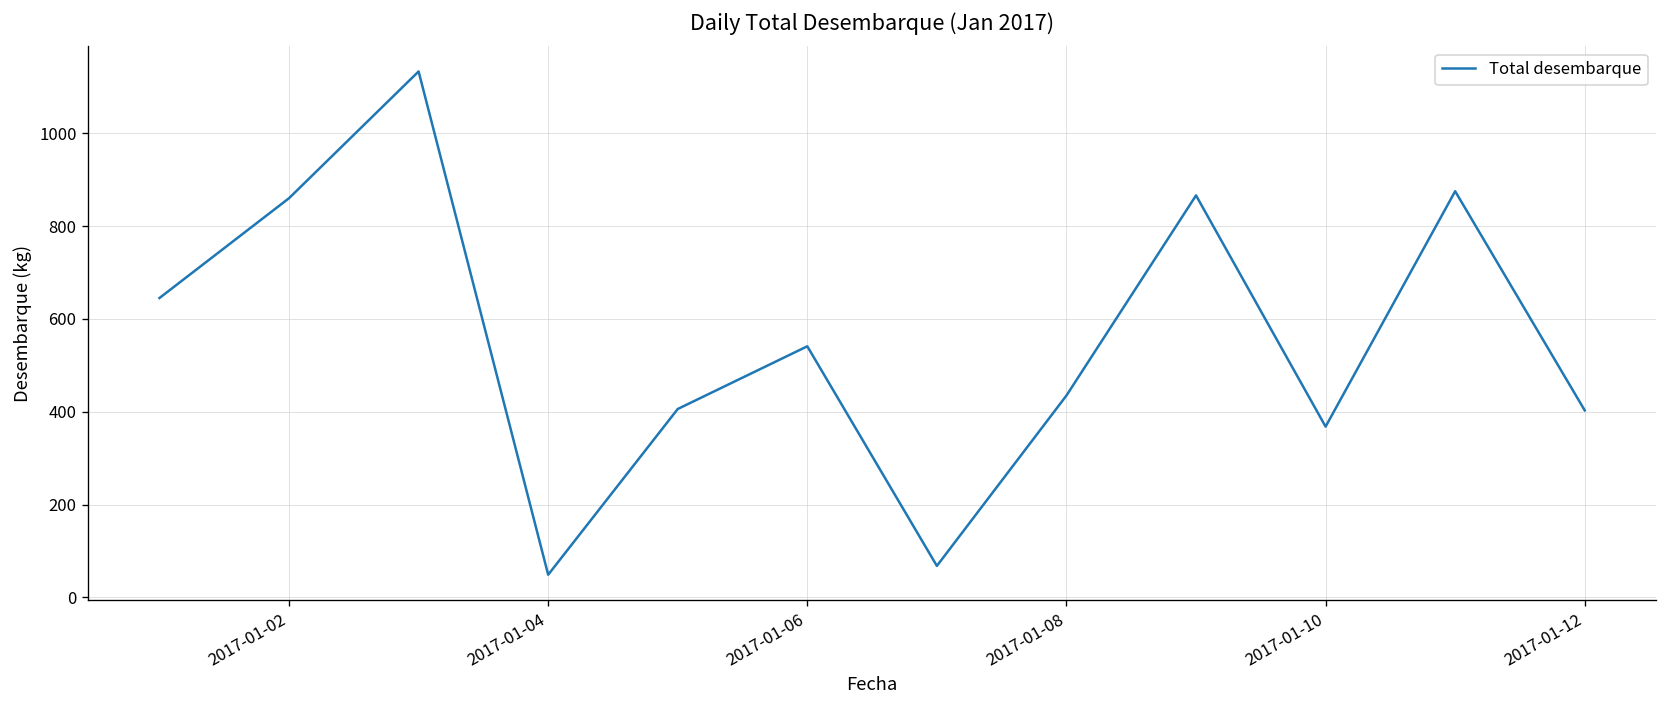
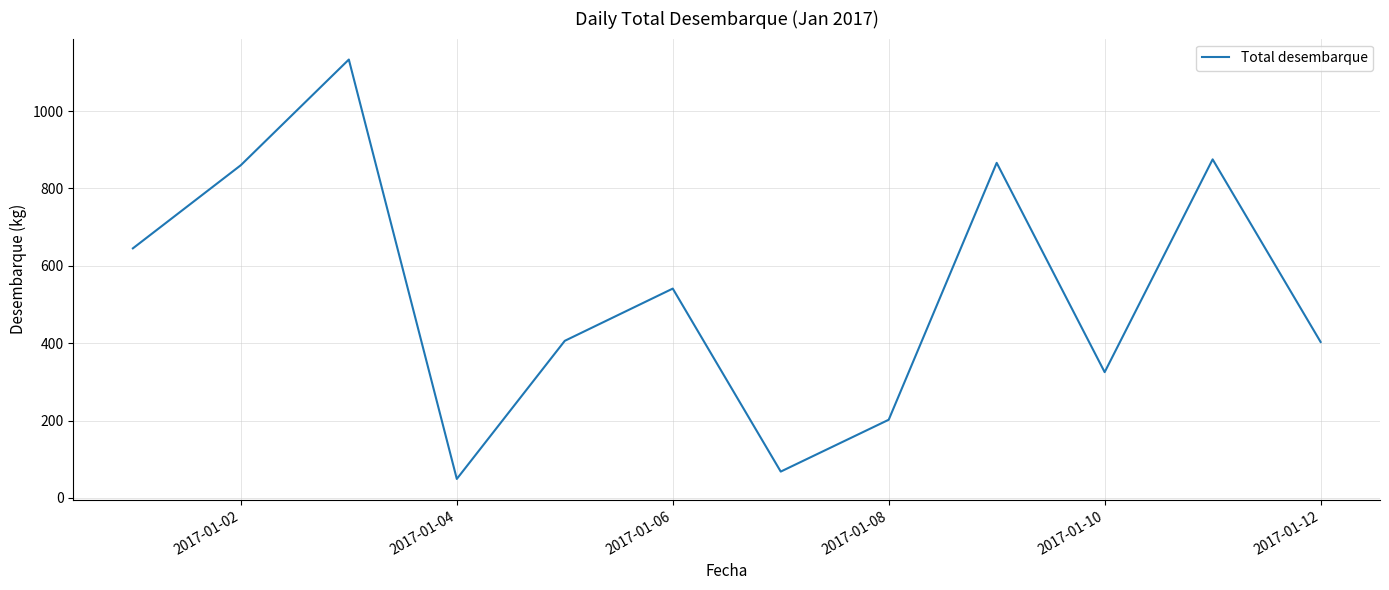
  {
    "2017-01-02": 860,
    "2017-01-04": 50,
    "2017-01-06": 540,
-   "2017-01-08": 440,
-   "2017-01-10": 370,
+   "2017-01-08": 200,
+   "2017-01-10": 330,
    "2017-01-12": 400
  }
